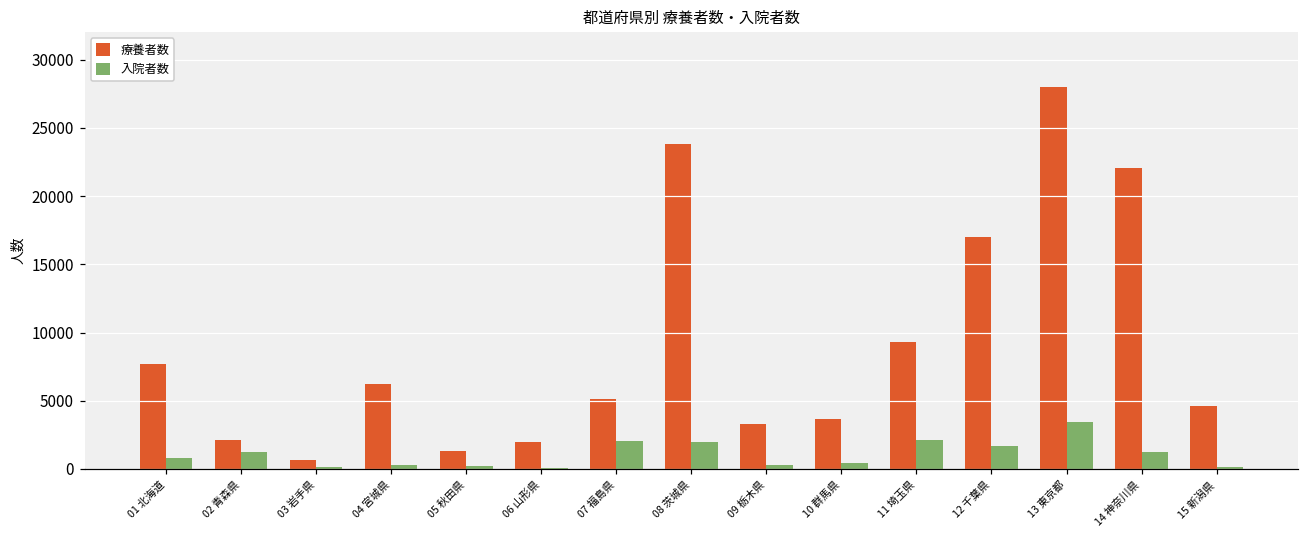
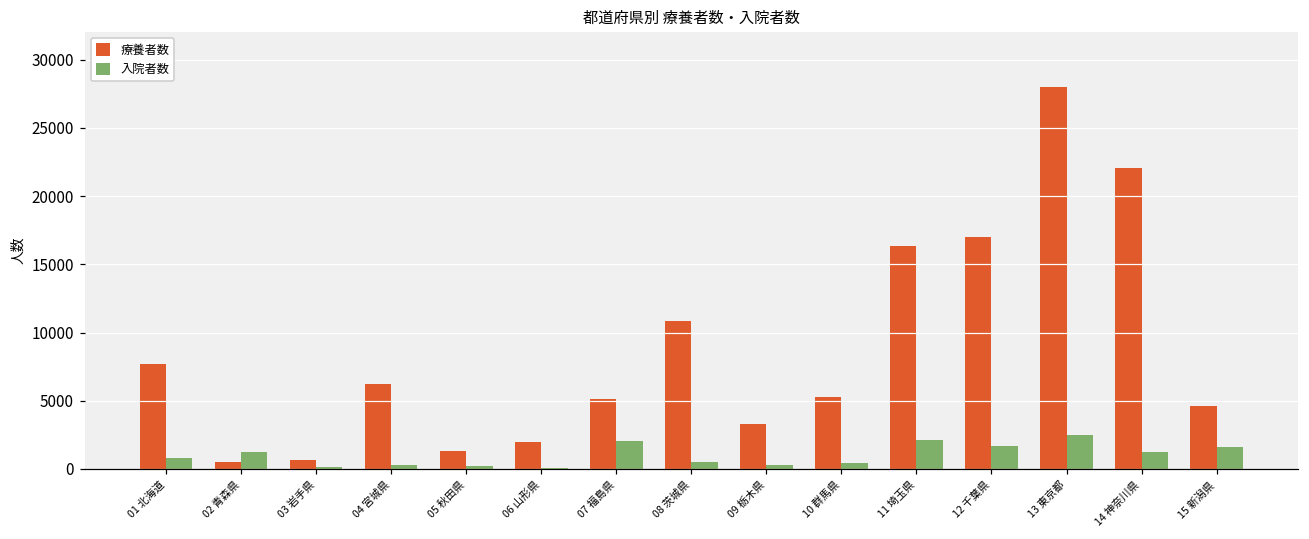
  {
    "療養者数": {
      "01 北海道": 7700,
-     "02 青森県": 2100,
+     "02 青森県": 500,
      "03 岩手県": 700,
      "04 宮城県": 6200,
      "05 秋田県": 1300,
      "06 山形県": 2000,
      "07 福島県": 5100,
-     "08 茨城県": 23800,
+     "08 茨城県": 10900,
      "09 栃木県": 3300,
-     "10 群馬県": 3600,
-     "11 埼玉県": 9300,
+     "10 群馬県": 5300,
+     "11 埼玉県": 16400,
      "12 千葉県": 17000,
      "13 東京都": 28000,
      "14 神奈川県": 22000,
      "15 新潟県": 4600
    },
    "入院者数": {
      "01 北海道": 800,
      "02 青森県": 1300,
      "04 宮城県": 300,
      "05 秋田県": 300,
      "07 福島県": 2100,
-     "08 茨城県": 1900,
+     "08 茨城県": 500,
      "09 栃木県": 300,
      "10 群馬県": 500,
      "11 埼玉県": 2100,
      "12 千葉県": 1600,
-     "13 東京都": 3400,
+     "13 東京都": 2500,
      "14 神奈川県": 1200,
-     "15 新潟県": 200
+     "15 新潟県": 1600
    }
  }
